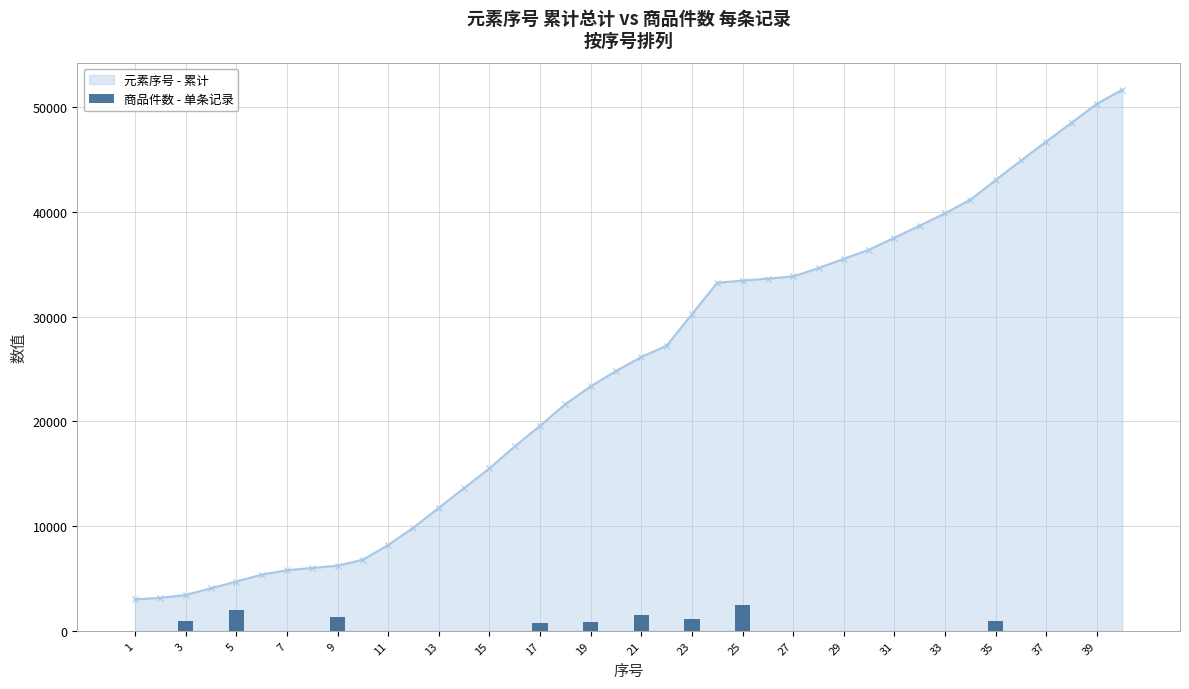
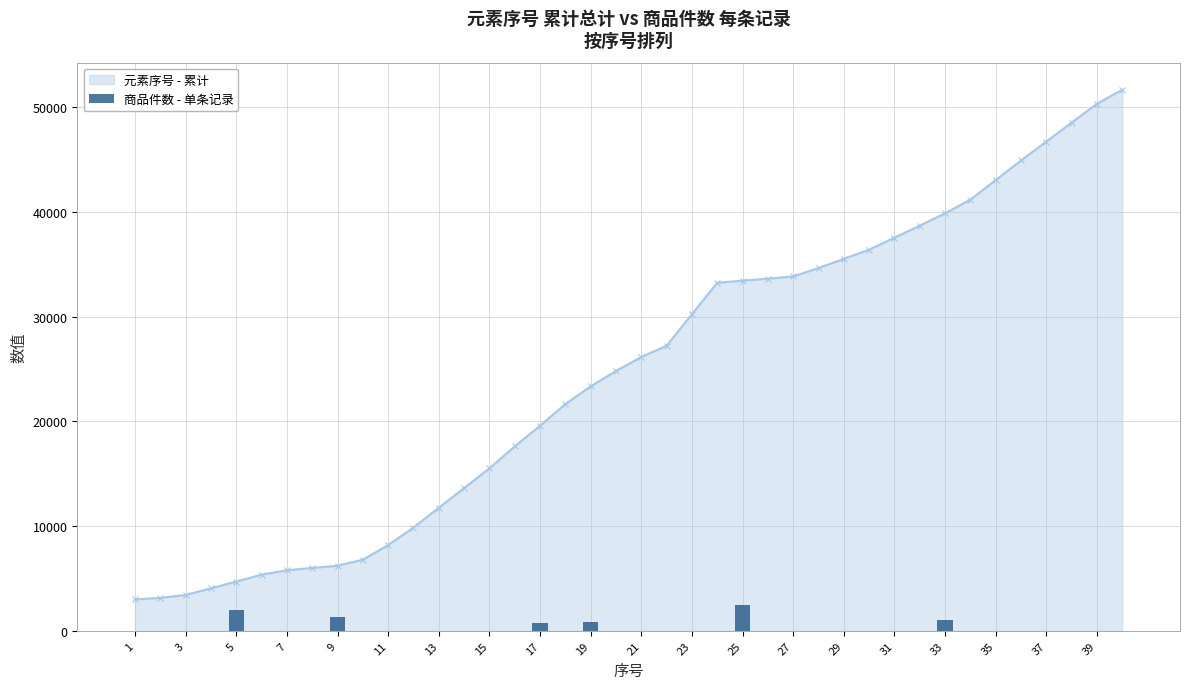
  {
    "元素序号 - 累计": {
      "1": 3000,
      "3": 3400,
      "5": 4700,
      "7": 5800,
      "9": 6200,
      "11": 8200,
      "13": 11700,
      "15": 15500,
      "17": 19600,
      "19": 23300,
      "21": 26100,
      "23": 30200,
      "25": 33400,
      "27": 33800,
      "29": 35500,
      "31": 37500,
      "33": 39900,
      "35": 43100,
      "37": 46700,
      "39": 50300
    },
    "商品件数 - 单条记录": {
      "1": 0,
-     "3": 900,
+     "3": 0,
      "5": 2000,
      "9": 1300,
      "17": 800,
      "19": 800,
-     "21": 1500,
-     "23": 1100,
+     "21": 0,
+     "23": 0,
      "25": 2500,
-     "33": 0,
-     "35": 900
+     "33": 1100,
+     "35": 0
    }
  }
